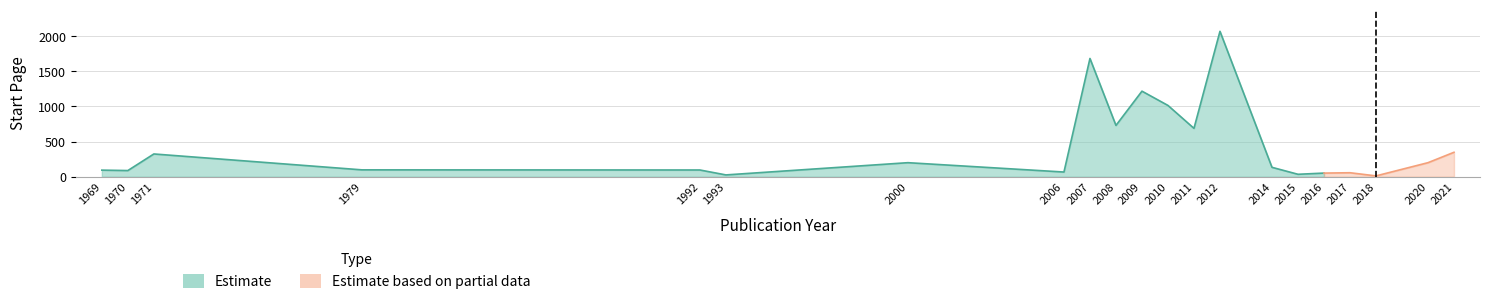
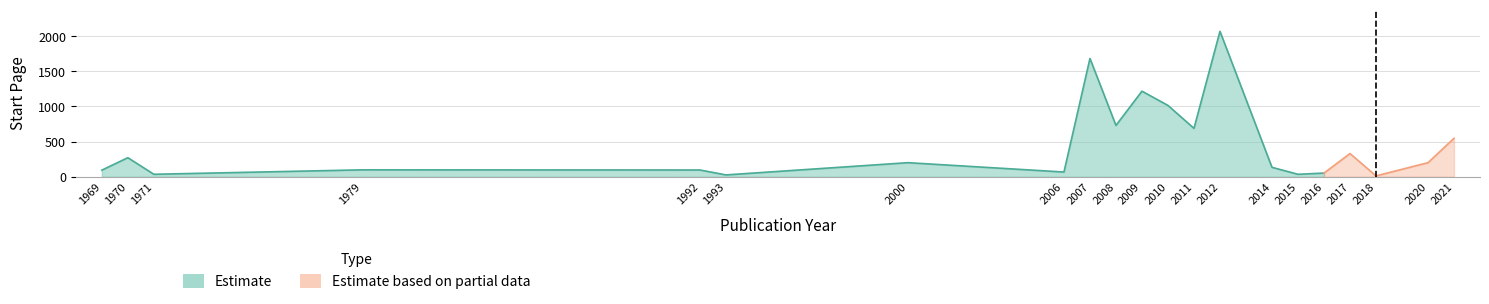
  {
    "Estimate": {
      "1969": 100,
-     "1970": 100,
-     "1971": 300,
+     "1970": 300,
+     "1971": 0,
      "1979": 100,
      "1992": 100,
      "1993": 0,
      "2000": 200,
      "2006": 100,
      "2007": 1700,
      "2008": 700,
      "2009": 1200,
      "2010": 1000,
      "2011": 700,
      "2012": 2100,
      "2014": 100,
      "2015": 0
    },
    "Estimate based on partial data": {
-     "2017": 100,
+     "2017": 300,
      "2018": 0,
      "2020": 200,
-     "2021": 300
+     "2021": 500
    }
  }
